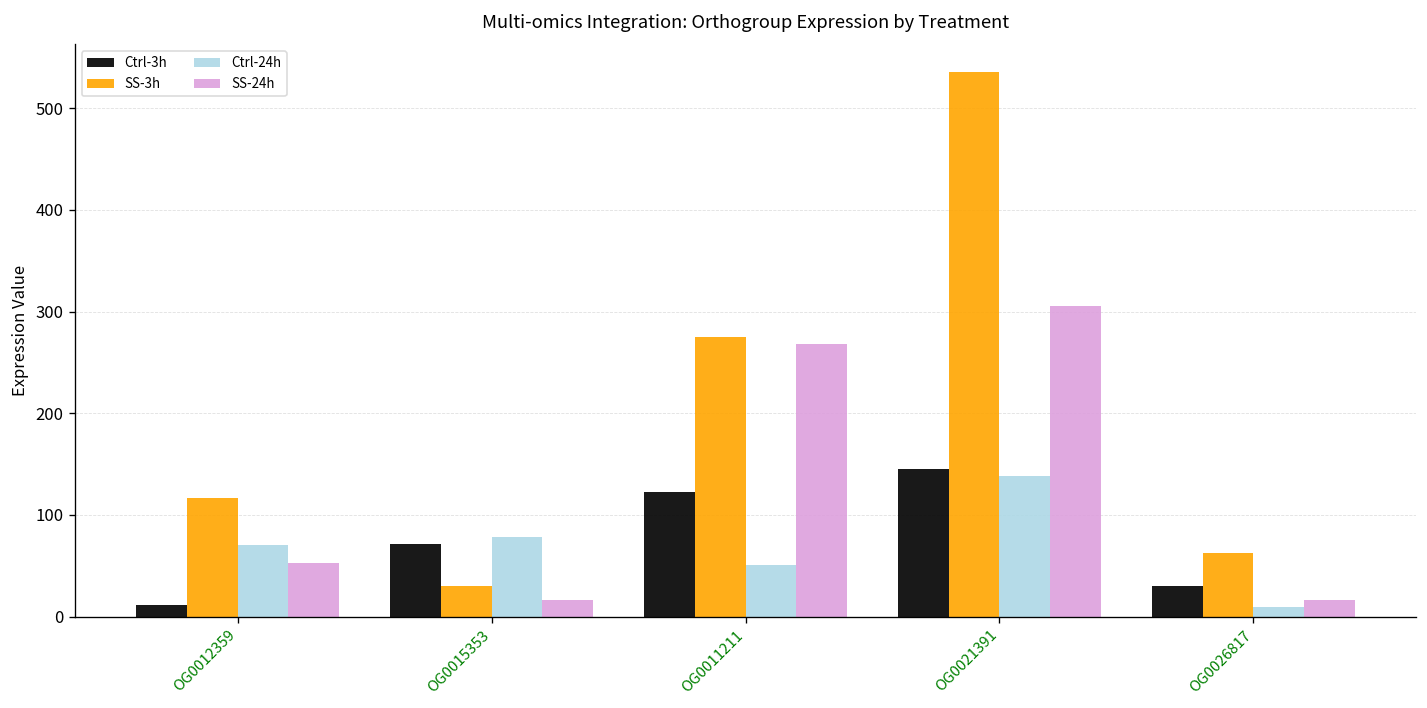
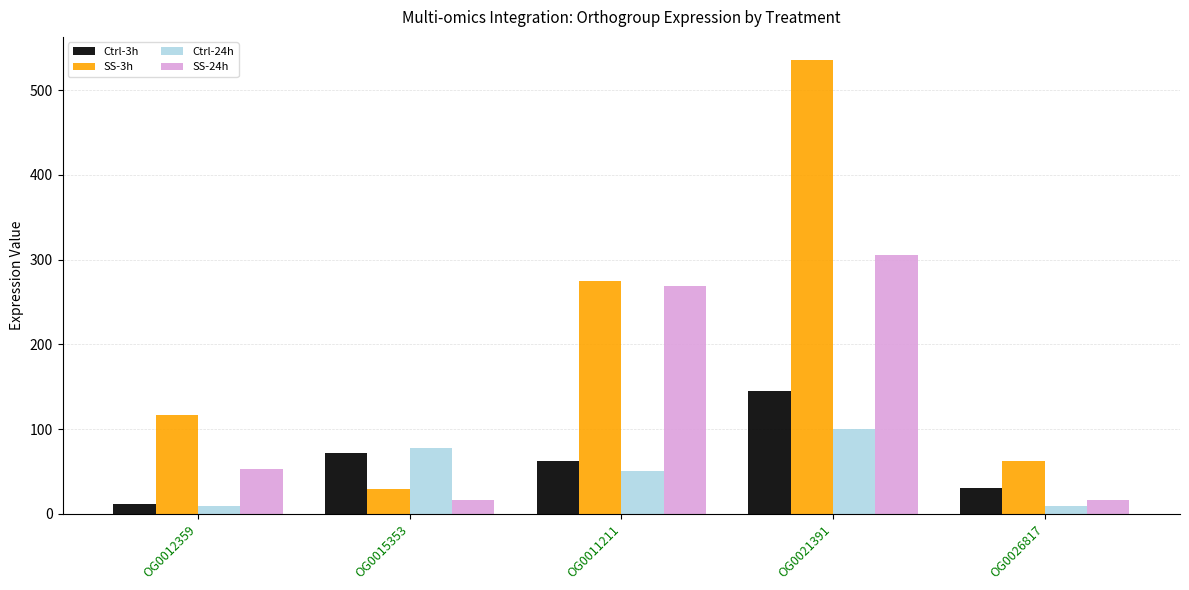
  {
    "Ctrl-3h": {
      "OG0012359": 10,
      "OG0015353": 70,
-     "OG0011211": 120,
+     "OG0011211": 60,
      "OG0021391": 140,
      "OG0026817": 30
    },
    "SS-3h": {
      "OG0012359": 120,
      "OG0015353": 30,
      "OG0011211": 280,
      "OG0021391": 540,
      "OG0026817": 60
    },
    "Ctrl-24h": {
-     "OG0012359": 70,
+     "OG0012359": 10,
      "OG0015353": 80,
      "OG0011211": 50,
-     "OG0021391": 140,
+     "OG0021391": 100,
      "OG0026817": 10
    },
    "SS-24h": {
      "OG0012359": 50,
      "OG0015353": 20,
      "OG0011211": 270,
      "OG0021391": 310,
      "OG0026817": 20
    }
  }
